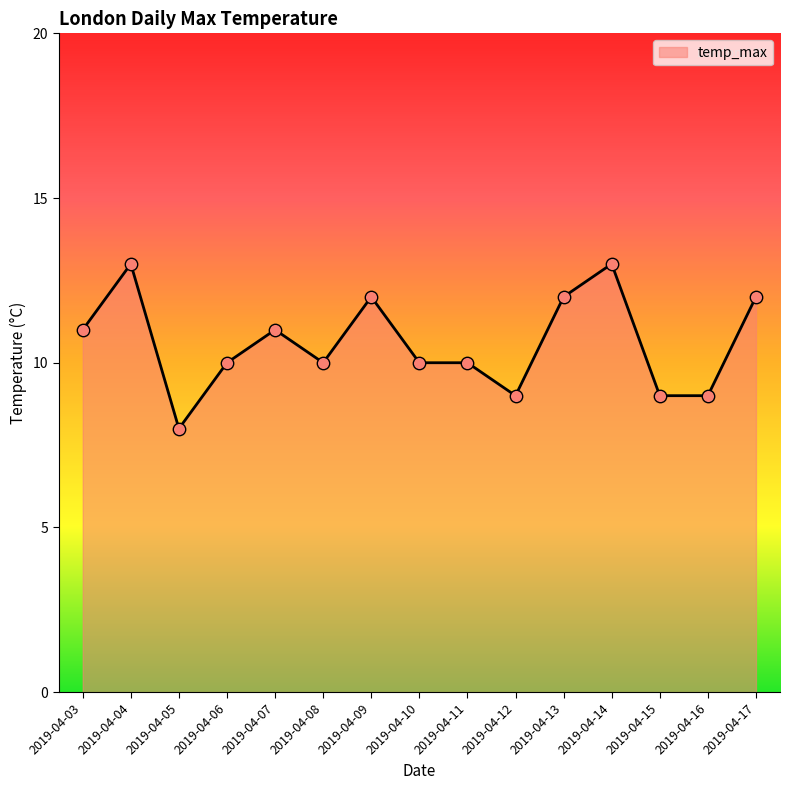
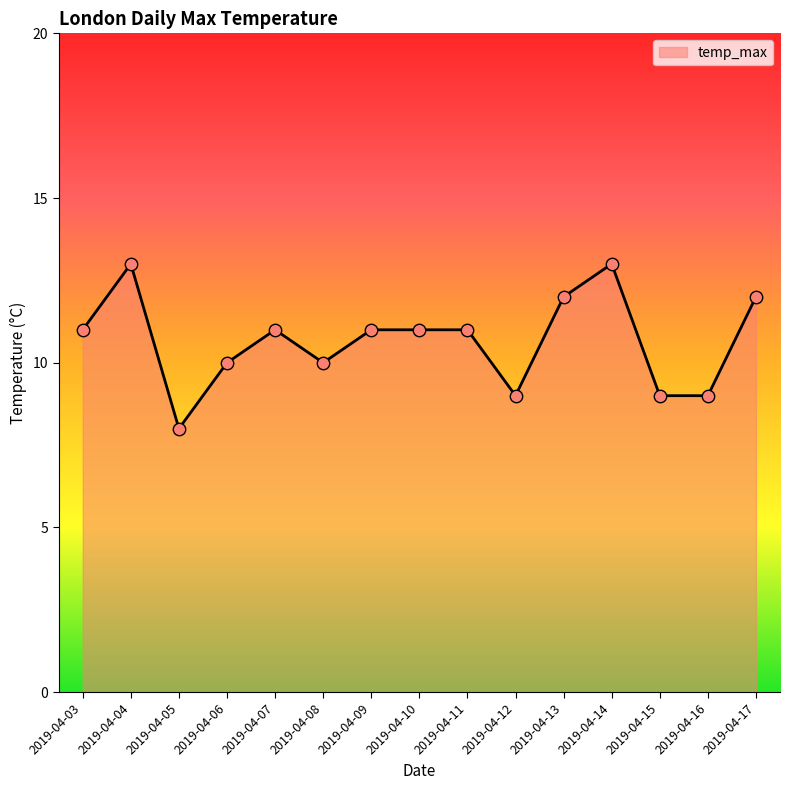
  {
    "2019-04-03": 11,
    "2019-04-04": 13,
    "2019-04-05": 8,
    "2019-04-06": 10,
    "2019-04-07": 11,
    "2019-04-08": 10,
-   "2019-04-09": 12,
-   "2019-04-10": 10,
-   "2019-04-11": 10,
+   "2019-04-09": 11,
+   "2019-04-10": 11,
+   "2019-04-11": 11,
    "2019-04-12": 9,
    "2019-04-13": 12,
    "2019-04-14": 13,
    "2019-04-15": 9,
    "2019-04-16": 9,
    "2019-04-17": 12
  }
